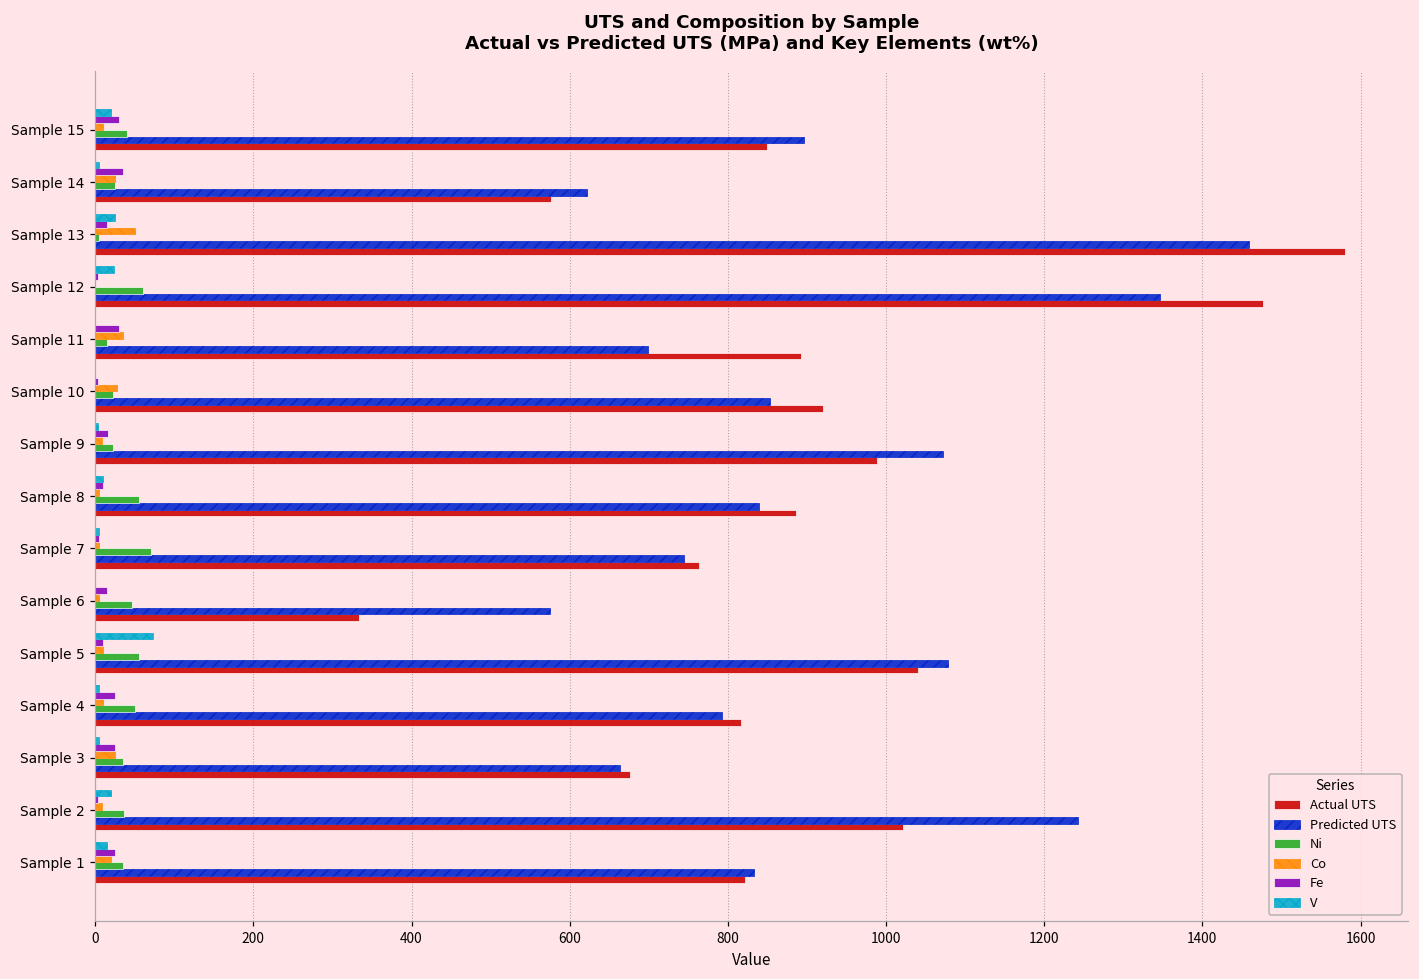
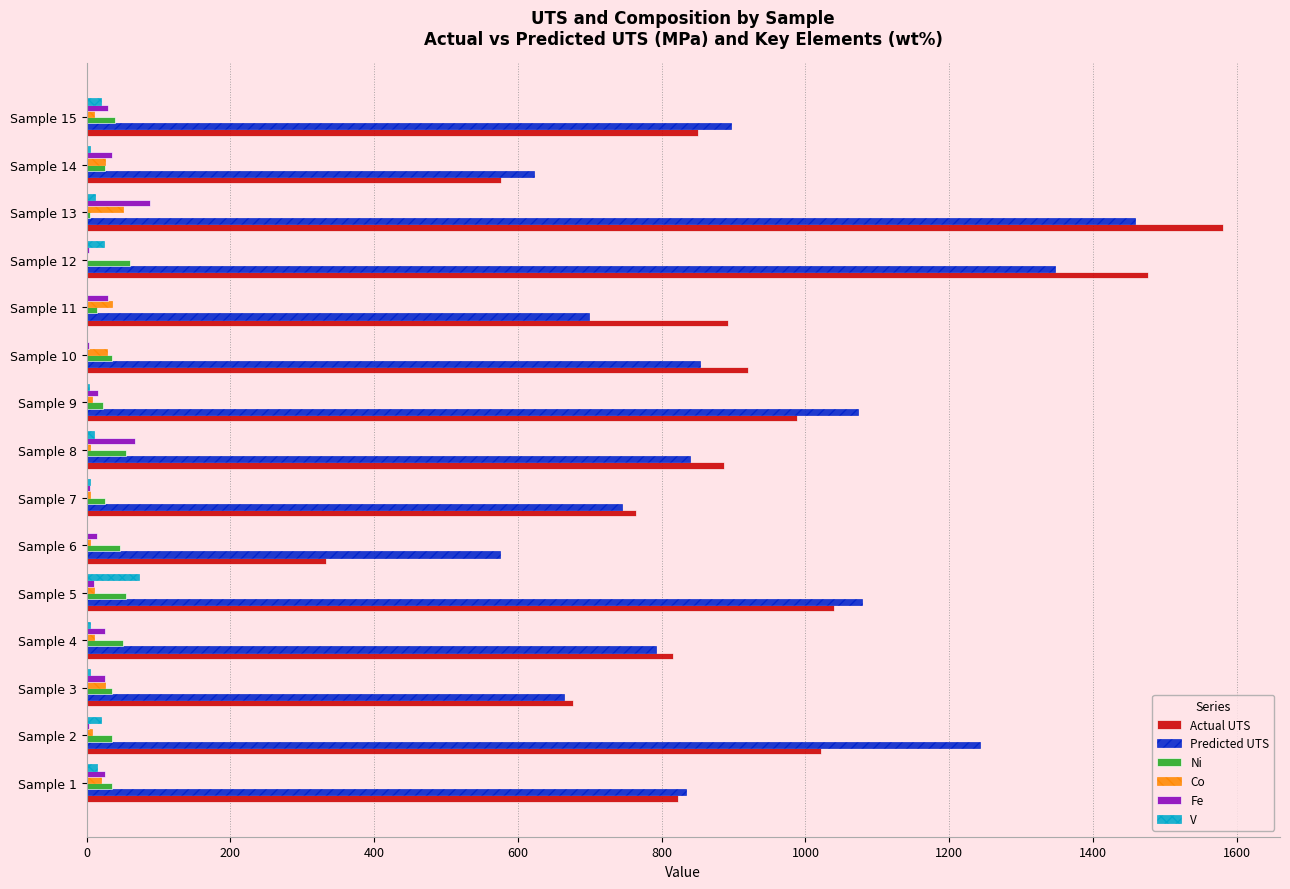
  {
    "Actual UTS": {
      "Sample 15": 850,
      "Sample 14": 580,
      "Sample 13": 1580,
      "Sample 12": 1480,
      "Sample 11": 890,
      "Sample 10": 920,
      "Sample 9": 990,
      "Sample 8": 890,
      "Sample 7": 760,
      "Sample 6": 330,
      "Sample 5": 1040,
      "Sample 4": 820,
      "Sample 3": 680,
      "Sample 2": 1020,
      "Sample 1": 820
    },
    "Predicted UTS": {
      "Sample 15": 900,
      "Sample 14": 620,
      "Sample 13": 1460,
      "Sample 12": 1350,
      "Sample 11": 700,
      "Sample 10": 850,
      "Sample 9": 1070,
      "Sample 8": 840,
      "Sample 7": 740,
      "Sample 6": 570,
      "Sample 5": 1080,
      "Sample 4": 790,
      "Sample 3": 660,
      "Sample 2": 1240,
      "Sample 1": 830
    },
    "Ni": {
      "Sample 15": 40,
      "Sample 14": 30,
      "Sample 13": 10,
      "Sample 12": 60,
      "Sample 11": 20,
-     "Sample 10": 20,
+     "Sample 10": 40,
      "Sample 9": 20,
      "Sample 8": 50,
-     "Sample 7": 70,
+     "Sample 7": 30,
      "Sample 6": 50,
      "Sample 5": 50,
      "Sample 4": 50,
      "Sample 3": 40,
      "Sample 2": 40,
      "Sample 1": 40
    },
    "Co": {
      "Sample 15": 10,
      "Sample 14": 30,
      "Sample 13": 50,
      "Sample 12": 0,
      "Sample 11": 40,
      "Sample 10": 30,
      "Sample 9": 10,
      "Sample 8": 10,
      "Sample 7": 10,
      "Sample 6": 10,
      "Sample 5": 10,
      "Sample 4": 10,
      "Sample 3": 30,
      "Sample 2": 10,
      "Sample 1": 20
    },
    "Fe": {
      "Sample 15": 30,
      "Sample 14": 40,
-     "Sample 13": 20,
+     "Sample 13": 90,
      "Sample 12": 0,
      "Sample 11": 30,
      "Sample 10": 0,
      "Sample 9": 20,
-     "Sample 8": 10,
+     "Sample 8": 70,
      "Sample 7": 10,
      "Sample 6": 20,
      "Sample 5": 10,
      "Sample 4": 30,
      "Sample 3": 30,
      "Sample 2": 0,
      "Sample 1": 30
    },
    "V": {
      "Sample 15": 20,
      "Sample 14": 10,
-     "Sample 13": 30,
+     "Sample 13": 10,
      "Sample 12": 20,
      "Sample 11": 0,
      "Sample 10": 0,
      "Sample 9": 0,
      "Sample 8": 10,
      "Sample 7": 10,
      "Sample 6": 0,
      "Sample 5": 70,
      "Sample 4": 10,
      "Sample 3": 10,
      "Sample 2": 20,
      "Sample 1": 20
    }
  }
